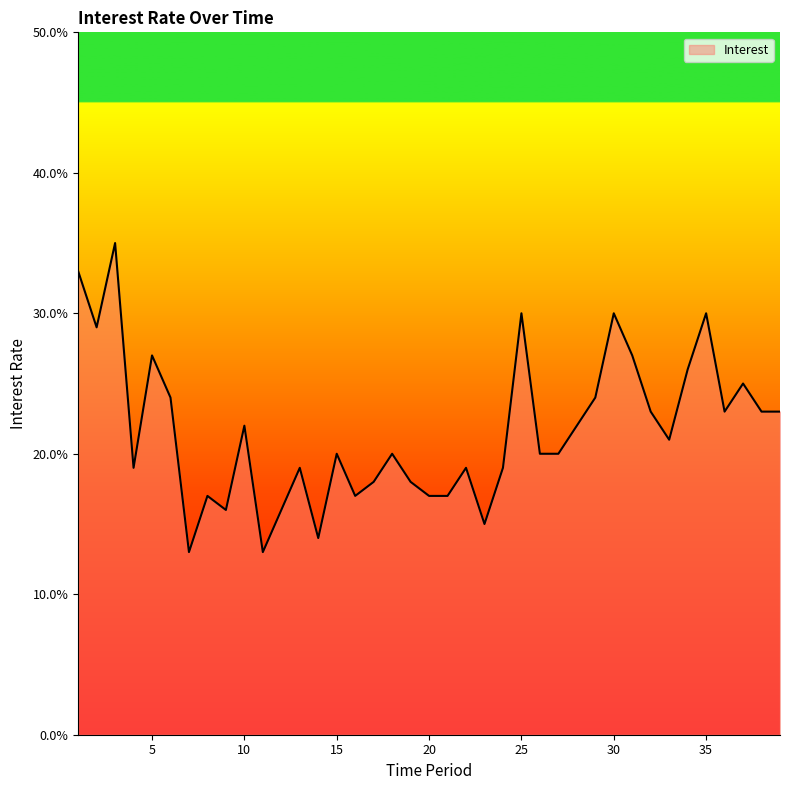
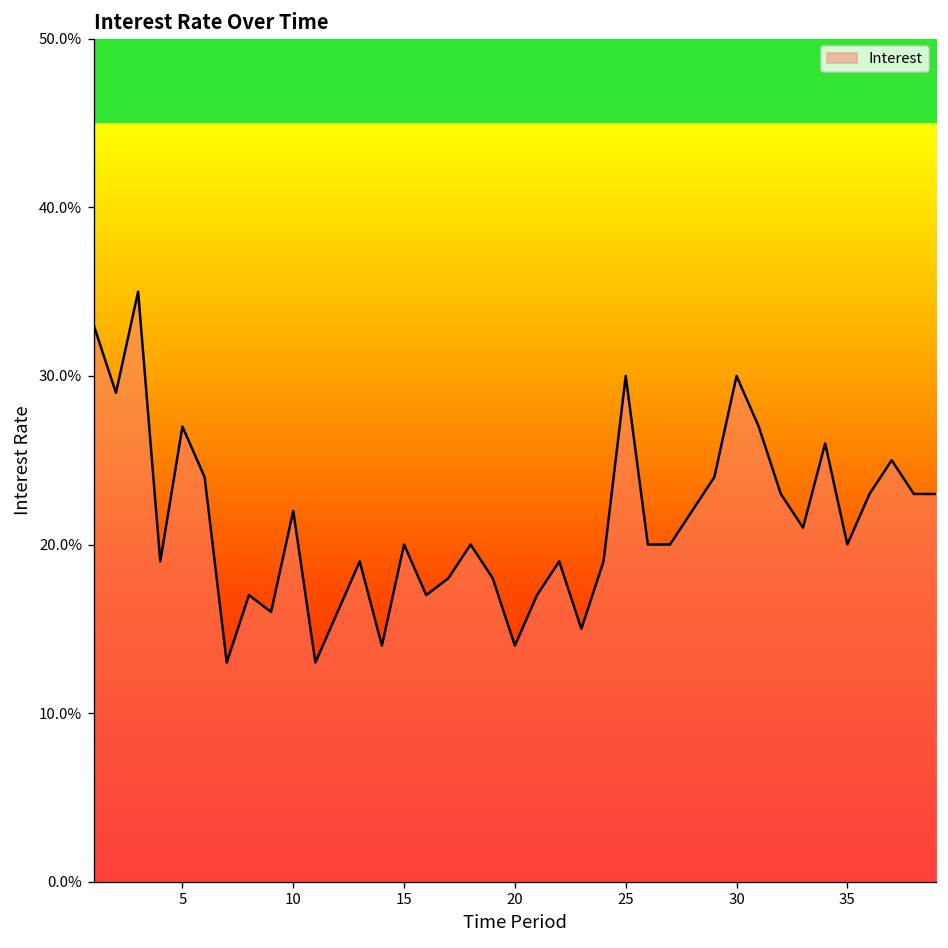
  {
    "5": "27.0%",
    "10": "22.0%",
    "15": "20.0%",
-   "20": "17.0%",
+   "20": "14.0%",
    "25": "30.0%",
    "30": "30.0%",
-   "35": "30.0%"
+   "35": "20.0%"
  }
